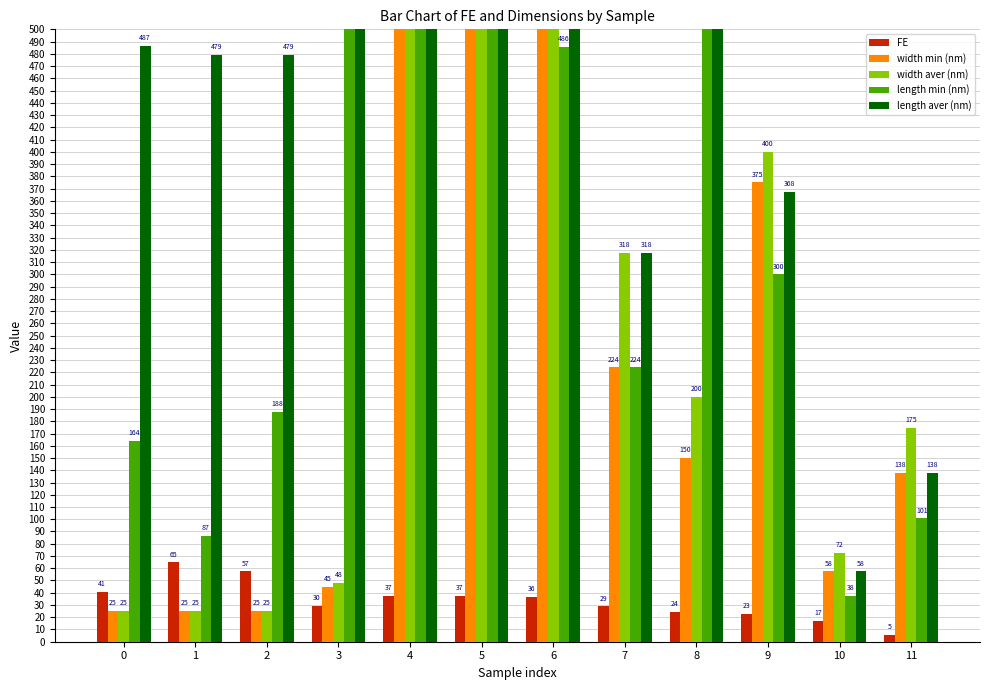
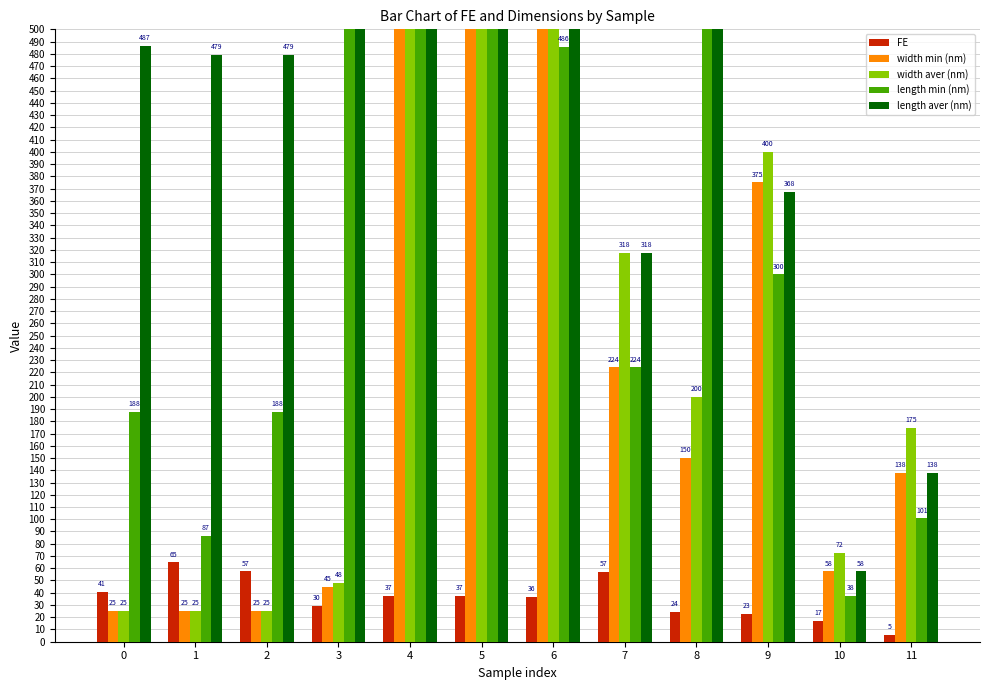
  {
    "FE": {
      "0": 41,
      "1": 65,
      "2": 57,
      "3": 30,
      "4": 37,
      "5": 37,
      "6": 36,
-     "7": 29,
+     "7": 57,
      "8": 24,
      "9": 23,
      "10": 17,
      "11": 5
    },
    "width min (nm)": {
      "0": 25,
      "1": 25,
      "2": 25,
      "3": 45,
      "7": 224,
      "8": 150,
      "9": 375,
      "10": 58,
      "11": 138
    },
    "width aver (nm)": {
      "0": 25,
      "1": 25,
      "2": 25,
      "3": 48,
      "7": 318,
      "8": 200,
      "9": 400,
      "10": 72,
      "11": 175
    },
    "length min (nm)": {
-     "0": 164,
+     "0": 188,
      "1": 87,
      "2": 188,
      "6": 486,
      "7": 224,
      "9": 300,
      "10": 38,
      "11": 101
    },
    "length aver (nm)": {
      "0": 487,
      "1": 479,
      "2": 479,
      "7": 318,
      "9": 368,
      "10": 58,
      "11": 138
    }
  }
